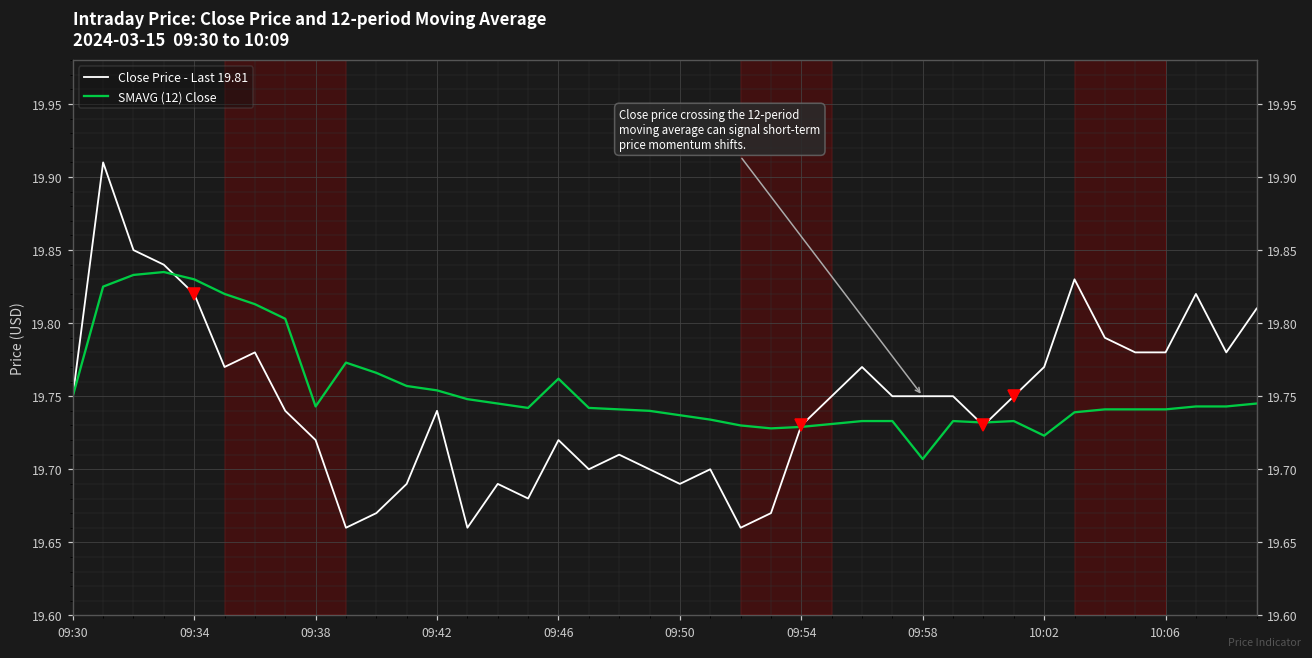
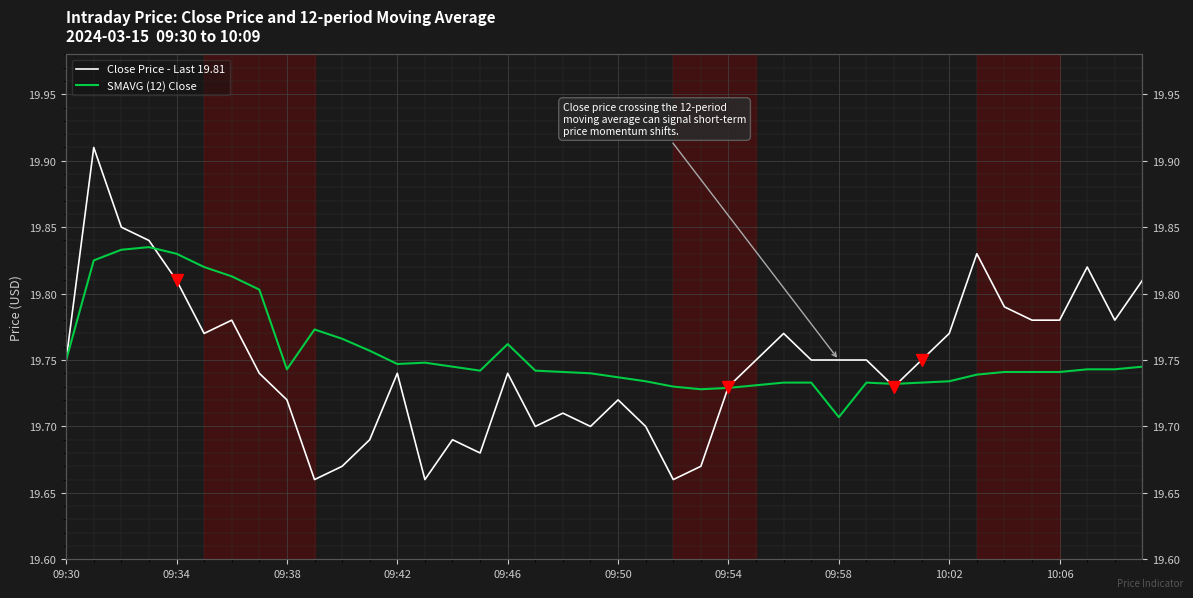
  {
    "Close Price - Last 19.81": {
-     "09:34": 19.82,
+     "09:34": 19.81,
      "09:38": 19.72,
      "09:42": 19.74,
-     "09:46": 19.72,
-     "09:50": 19.69,
+     "09:46": 19.74,
+     "09:50": 19.72,
      "09:58": 19.75,
      "10:02": 19.77,
      "10:06": 19.78
    },
    "SMAVG (12) Close": {
      "09:34": 19.830,
      "09:38": 19.743,
-     "09:42": 19.754,
+     "09:42": 19.747,
      "09:46": 19.762,
      "09:50": 19.737,
      "09:58": 19.707,
-     "10:02": 19.723,
+     "10:02": 19.734,
      "10:06": 19.741
    }
  }
